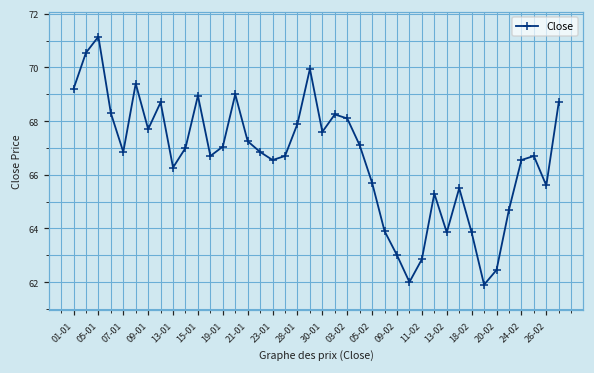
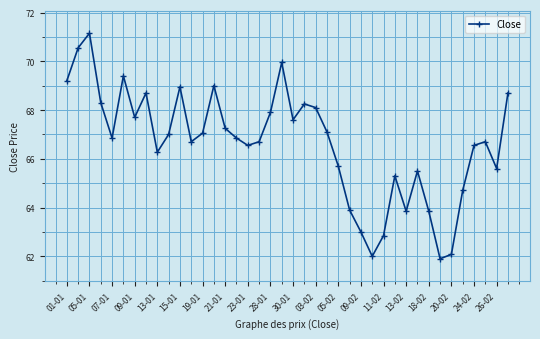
  {
    "01-01": 69.2,
    "05-01": 71.2,
    "07-01": 66.9,
    "09-01": 67.7,
    "13-01": 66.3,
    "15-01": 69.0,
    "19-01": 67.1,
    "21-01": 67.3,
    "23-01": 66.6,
    "28-01": 67.9,
    "30-01": 67.6,
    "03-02": 68.1,
    "05-02": 65.7,
    "09-02": 63.0,
    "11-02": 62.9,
    "13-02": 63.9,
    "18-02": 63.9,
-   "20-02": 62.5,
+   "20-02": 62.1,
    "24-02": 66.6,
    "26-02": 65.6
  }
